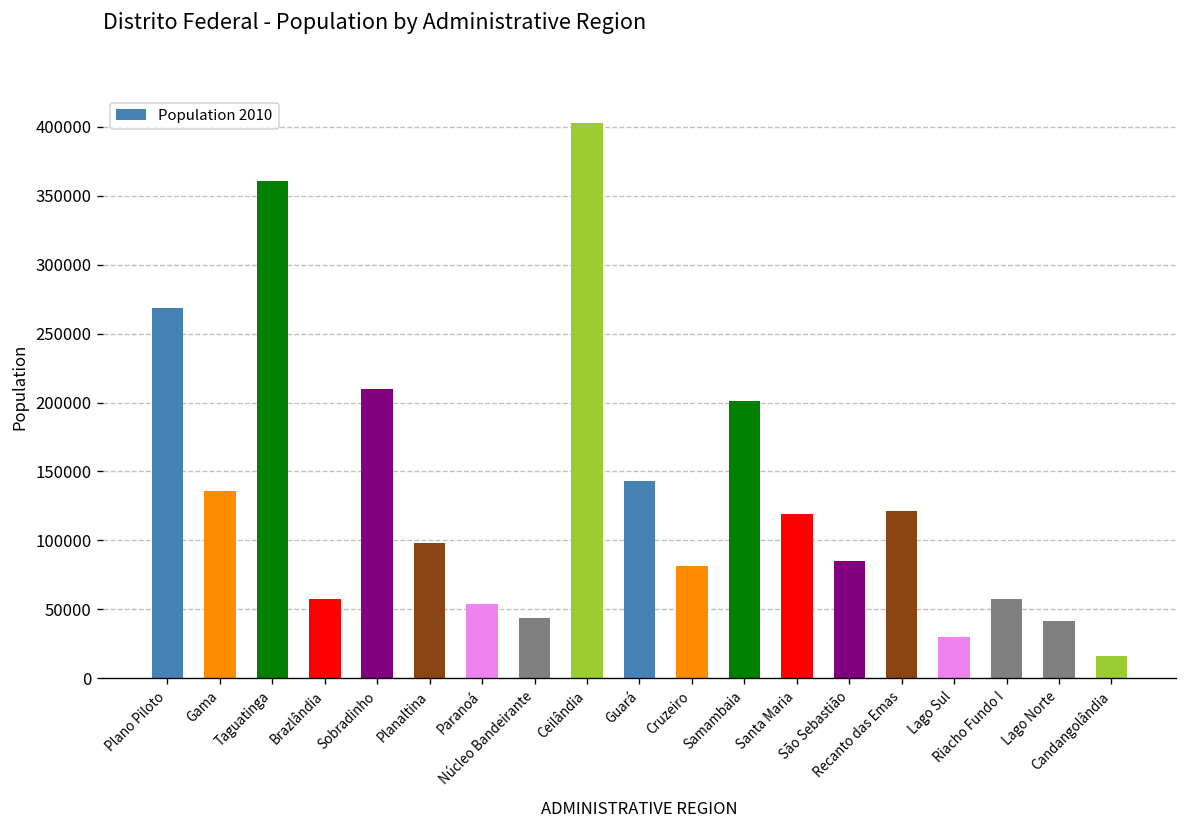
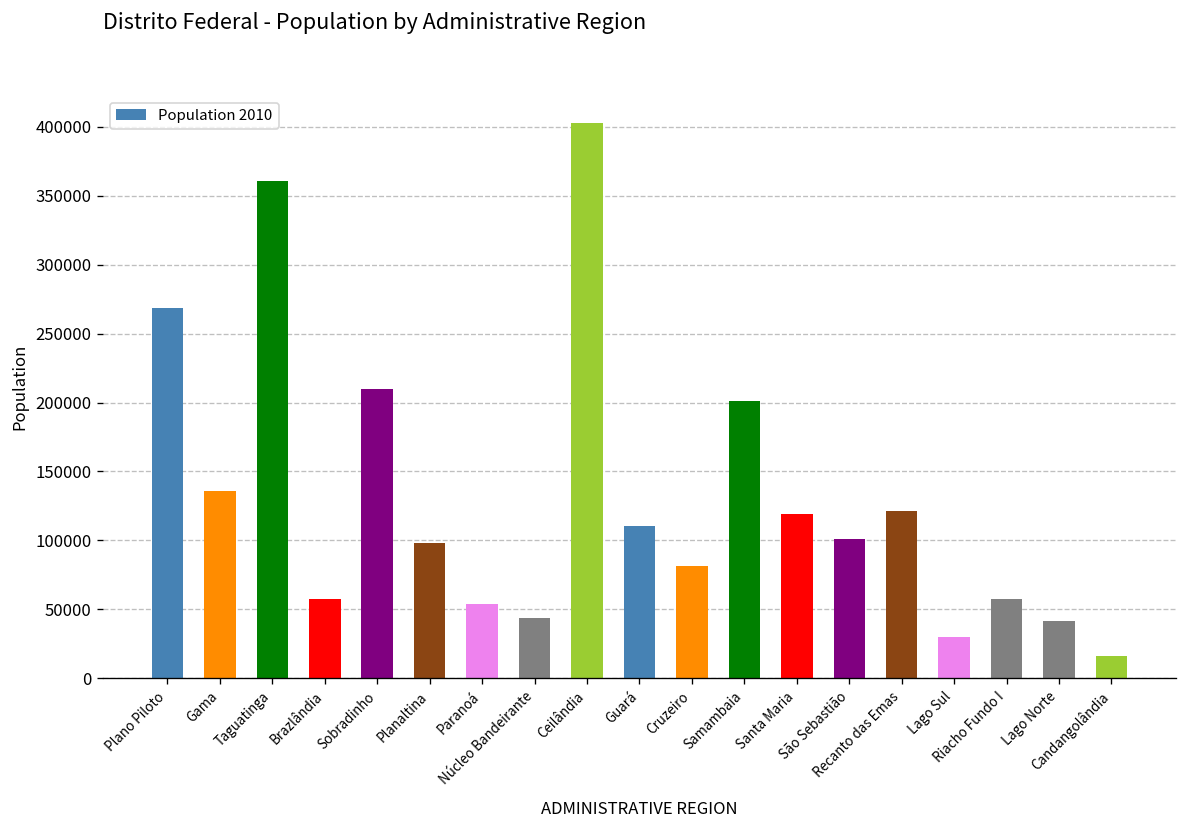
  {
    "Plano Piloto": 268000,
    "Gama": 136000,
    "Taguatinga": 361000,
    "Brazlândia": 58000,
    "Sobradinho": 210000,
    "Planaltina": 98000,
    "Paranoá": 54000,
    "Núcleo Bandeirante": 44000,
    "Ceilândia": 403000,
-   "Guará": 143000,
+   "Guará": 110000,
    "Cruzeiro": 81000,
    "Samambaia": 201000,
    "Santa Maria": 119000,
-   "São Sebastião": 85000,
+   "São Sebastião": 101000,
    "Recanto das Emas": 121000,
    "Lago Sul": 30000,
    "Riacho Fundo I": 58000,
    "Lago Norte": 42000,
    "Candangolândia": 16000
  }
